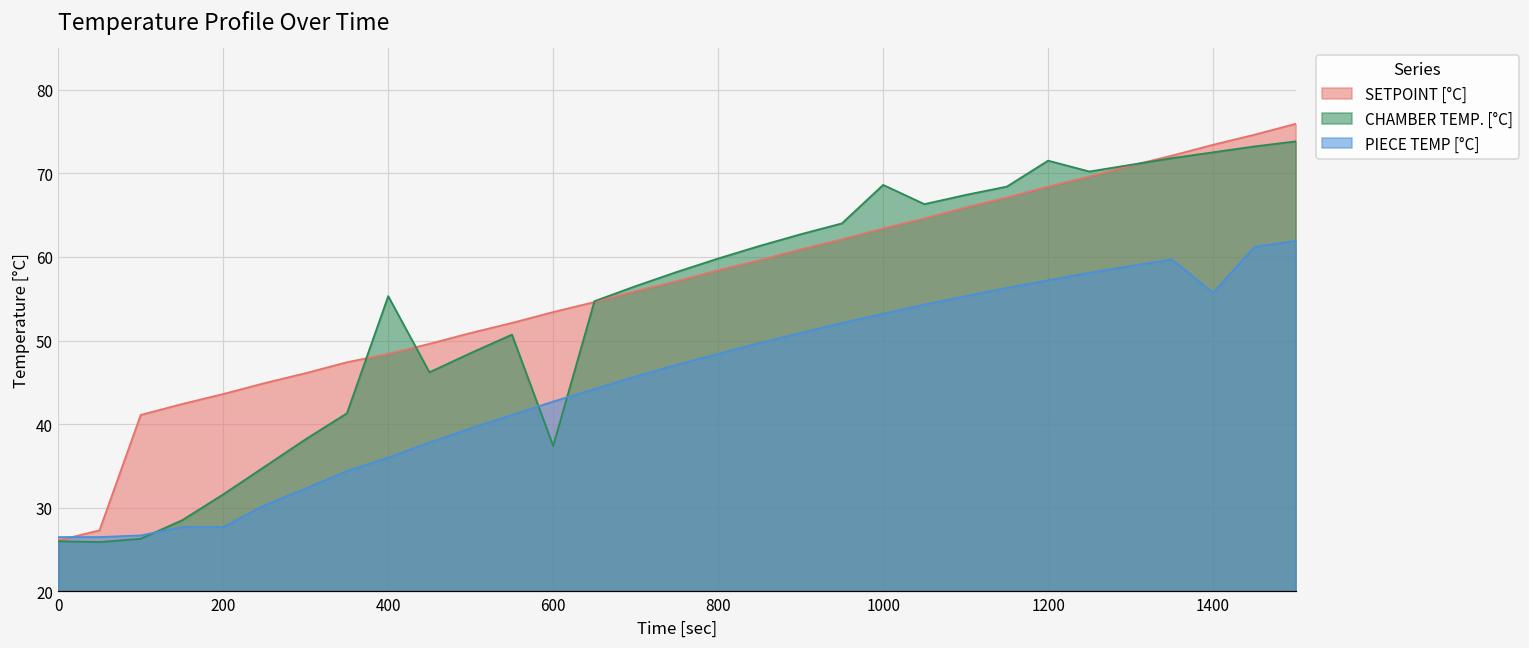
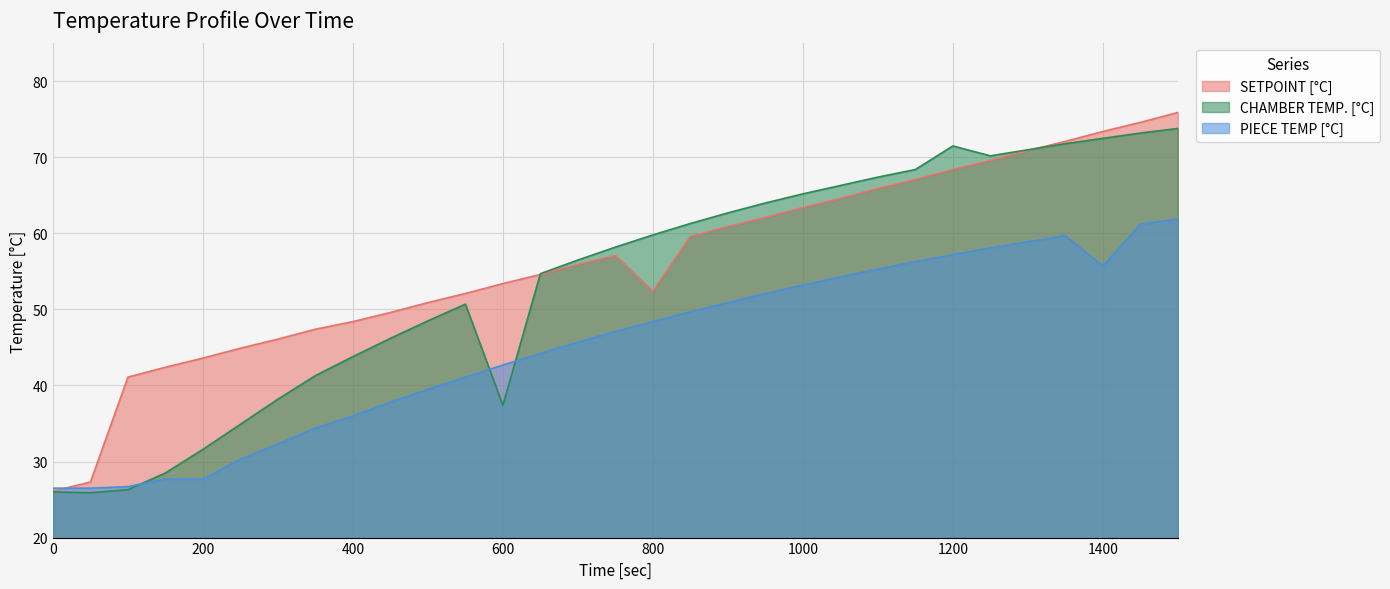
  {
    "SETPOINT [°C]": {
      "200": 44,
      "400": 48,
      "600": 53,
-     "800": 58,
+     "800": 52,
      "1000": 63,
      "1200": 68,
      "1400": 73
    },
    "CHAMBER TEMP. [°C]": {
      "200": 32,
-     "400": 55,
+     "400": 44,
      "600": 37,
      "800": 60,
-     "1000": 69,
+     "1000": 65,
      "1200": 72,
      "1400": 73
    },
    "PIECE TEMP [°C]": {
      "0": 27,
      "200": 28,
      "400": 36,
      "600": 43,
      "800": 48,
      "1000": 53,
      "1200": 57,
      "1400": 56
    }
  }
